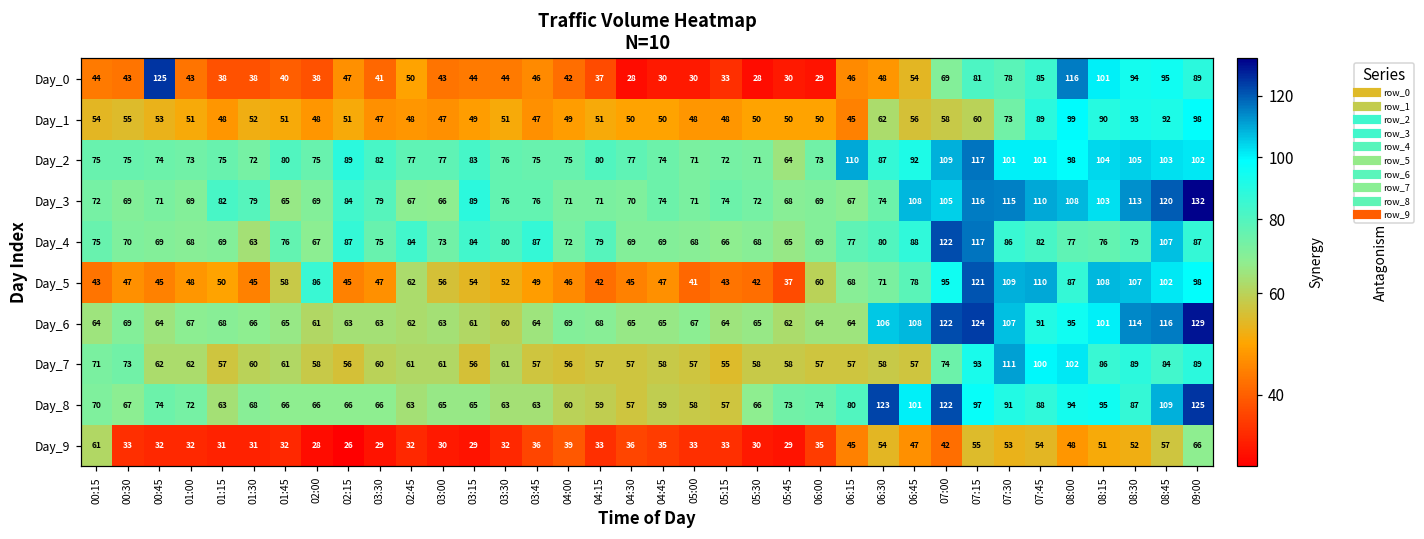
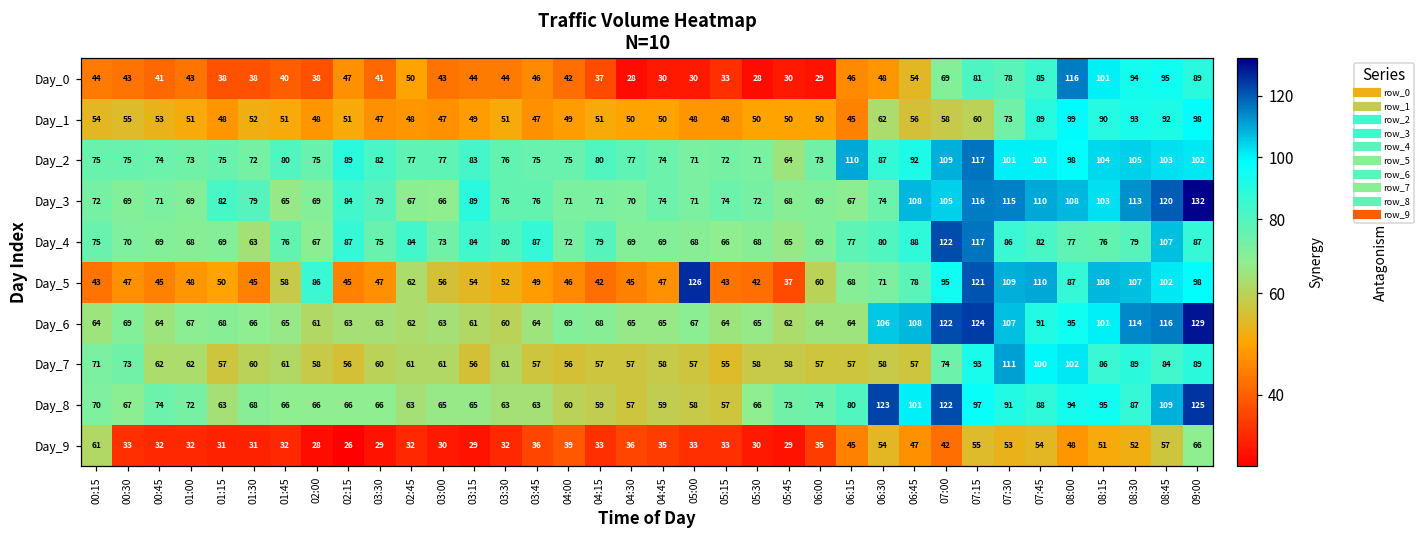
  {
    "Day_0": {
      "00:15": 44,
      "00:30": 43,
-     "00:45": 125,
+     "00:45": 41,
      "01:00": 43,
      "01:15": 38,
      "01:30": 38,
      "01:45": 40,
      "02:00": 38,
      "02:15": 47,
      "02:45": 50,
      "03:00": 43,
      "03:15": 44,
      "03:45": 46,
      "04:00": 42,
      "04:15": 37,
      "04:30": 28,
      "04:45": 30,
      "05:00": 30,
      "05:15": 33,
      "05:30": 28,
      "05:45": 30,
      "06:00": 29,
      "06:15": 46,
      "06:30": 48,
      "06:45": 54,
      "07:00": 69,
      "07:15": 81,
      "07:30": 78,
      "07:45": 85,
      "08:00": 116,
      "08:15": 101,
      "08:30": 94,
      "08:45": 95,
      "09:00": 89
    },
    "Day_5": {
      "00:15": 43,
      "00:30": 47,
      "00:45": 45,
      "01:00": 48,
      "01:15": 50,
      "01:30": 45,
      "01:45": 58,
      "02:00": 86,
      "02:15": 45,
      "02:45": 62,
      "03:00": 56,
      "03:15": 54,
      "03:45": 49,
      "04:00": 46,
      "04:15": 42,
      "04:30": 45,
      "04:45": 47,
-     "05:00": 41,
+     "05:00": 126,
      "05:15": 43,
      "05:30": 42,
      "05:45": 37,
      "06:00": 60,
      "06:15": 68,
      "06:30": 71,
      "06:45": 78,
      "07:00": 95,
      "07:15": 121,
      "07:30": 109,
      "07:45": 110,
      "08:00": 87,
      "08:15": 108,
      "08:30": 107,
      "08:45": 102,
      "09:00": 98
    }
  }
